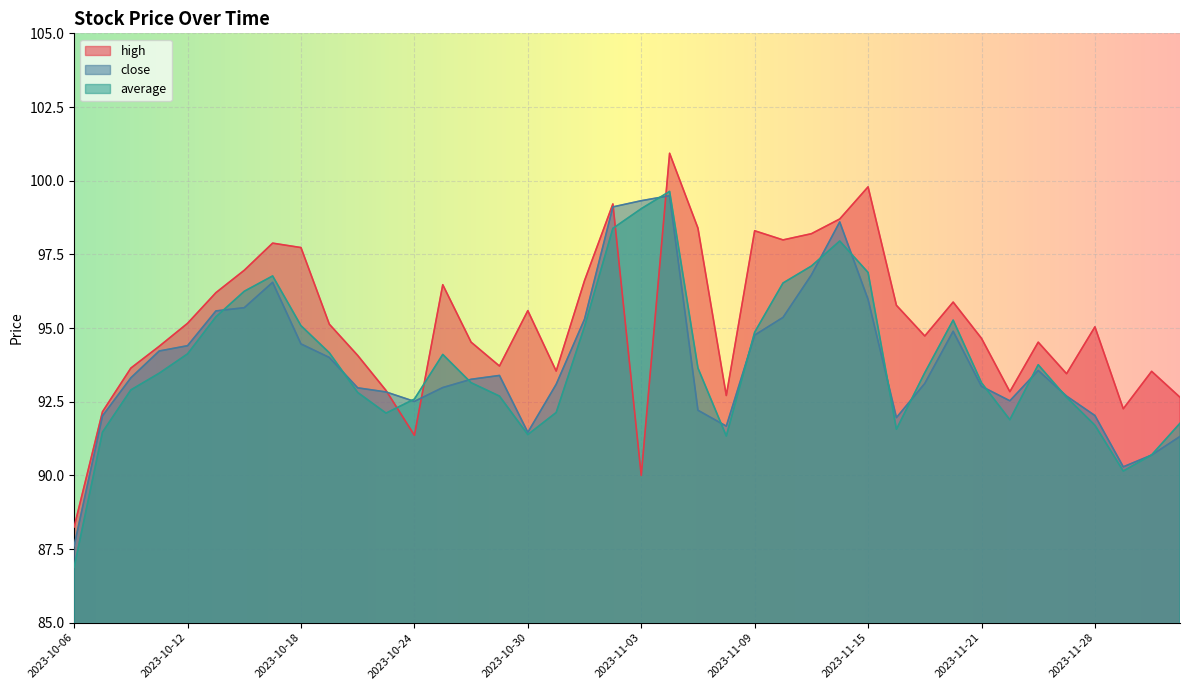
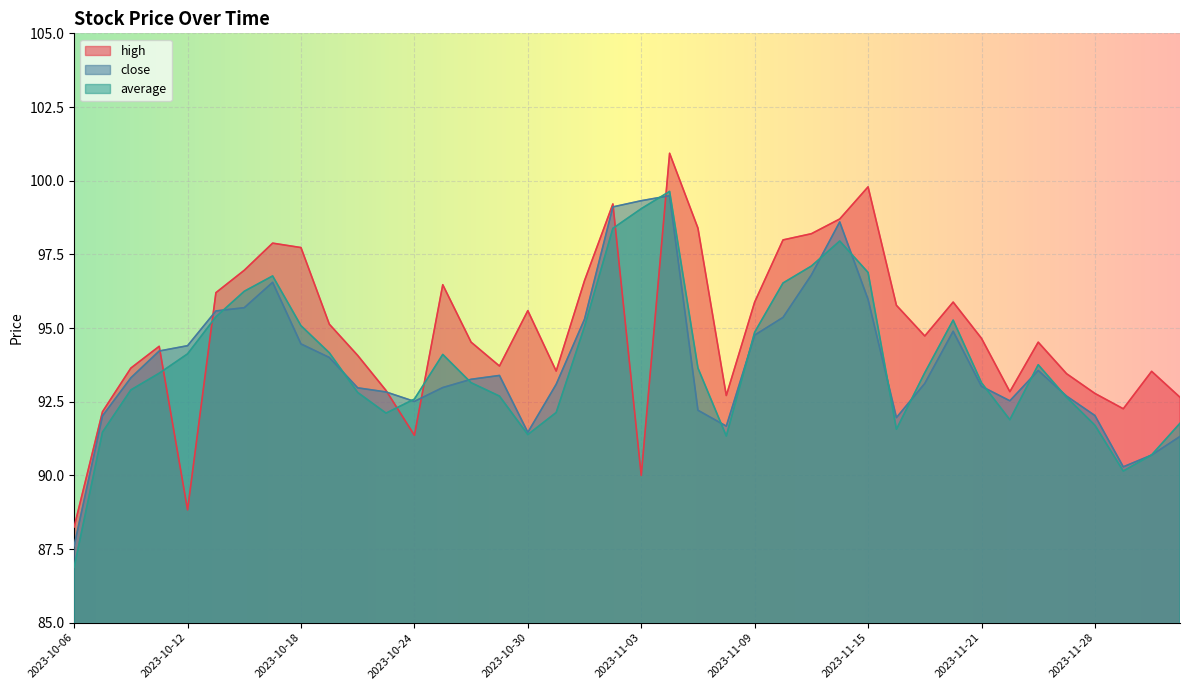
  {
    "high": {
      "2023-10-06": 88.3,
-     "2023-10-12": 95.2,
+     "2023-10-12": 88.8,
      "2023-10-18": 97.7,
      "2023-10-24": 91.4,
      "2023-10-30": 95.6,
      "2023-11-03": 90.0,
-     "2023-11-09": 98.3,
+     "2023-11-09": 95.9,
      "2023-11-15": 99.8,
      "2023-11-21": 94.7,
-     "2023-11-28": 95.0
+     "2023-11-28": 92.8
    }
  }
